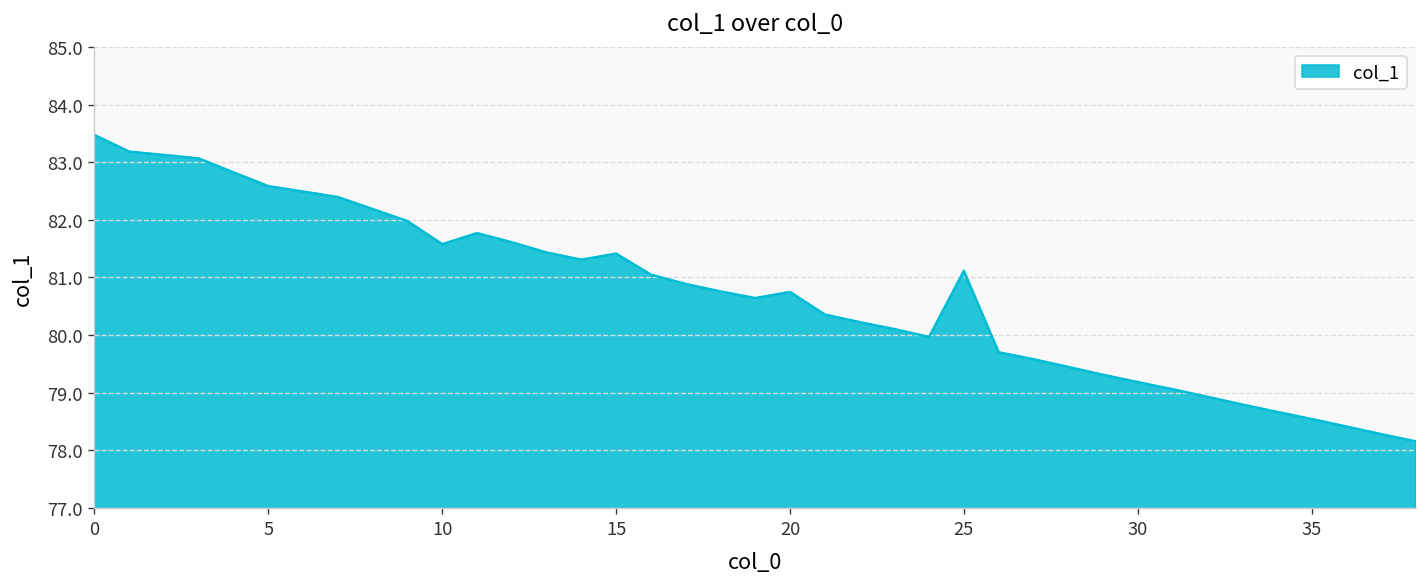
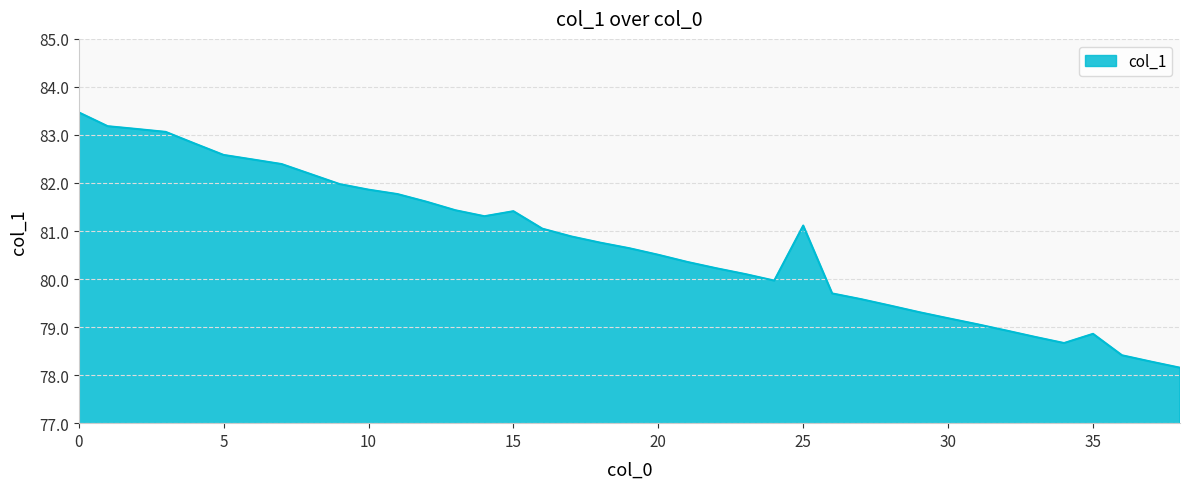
  {
    "0": 83.5,
    "5": 82.6,
-   "10": 81.6,
+   "10": 81.9,
    "15": 81.4,
-   "20": 80.7,
+   "20": 80.5,
    "25": 81.1,
    "30": 79.2,
-   "35": 78.5
+   "35": 78.9
  }
